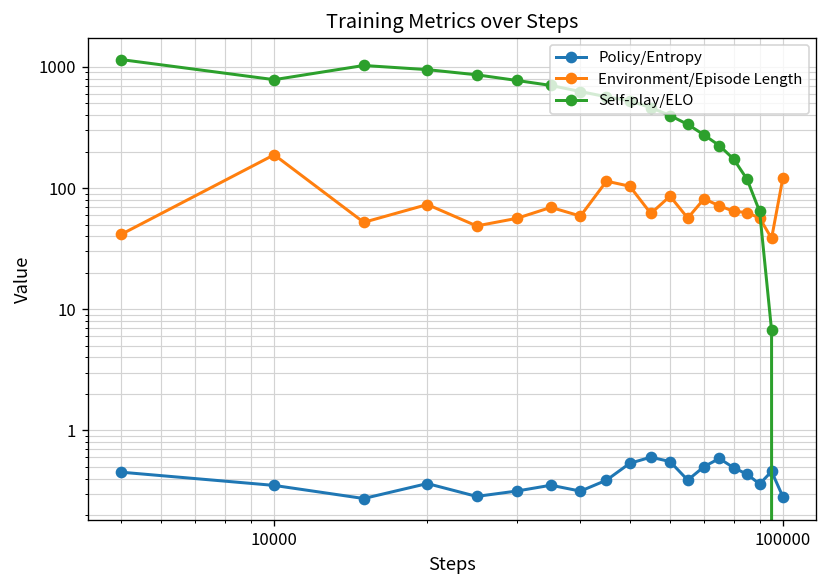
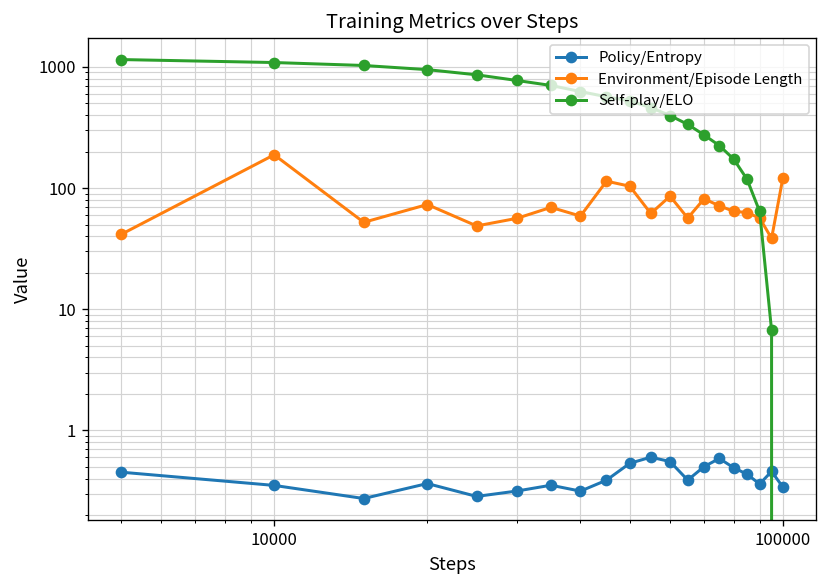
  {
    "Policy/Entropy": {
      "10000": 0.35,
-     "100000": 0.28
+     "100000": 0.34
    },
    "Environment/Episode Length": {
      "10000": 190,
      "100000": 120
    },
    "Self-play/ELO": {
-     "10000": 800
+     "10000": 1100
    }
  }
